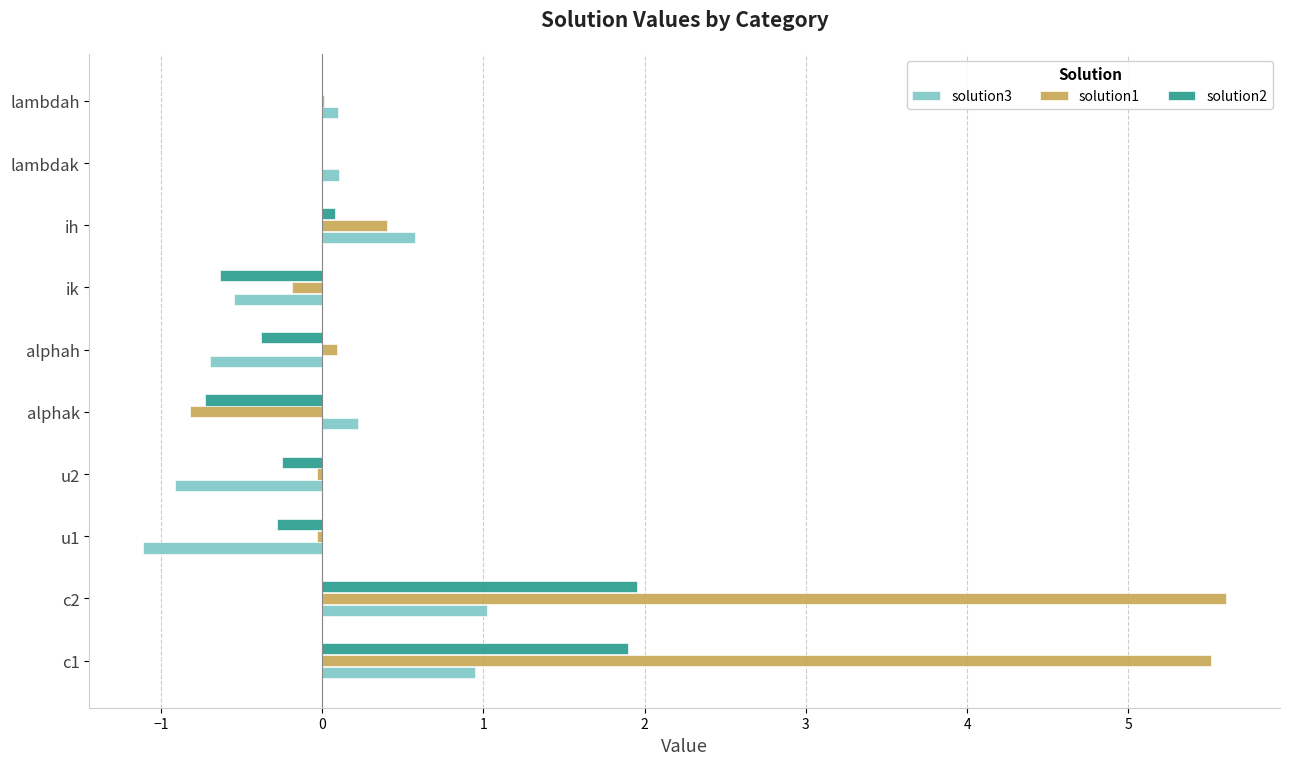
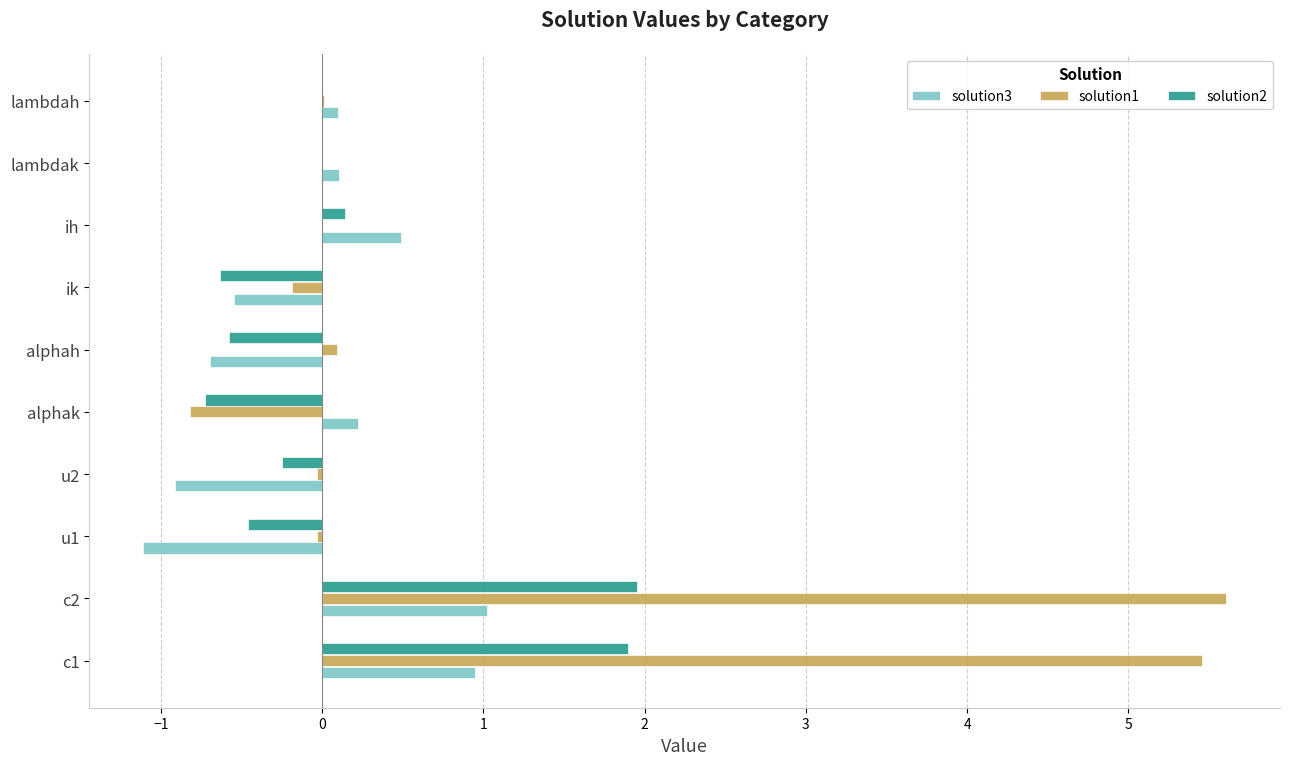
  {
    "solution3": {
      "lambdah": 0.10,
      "lambdak": 0.10,
-     "ih": 0.58,
+     "ih": 0.49,
      "ik": -0.55,
      "alphah": -0.70,
      "alphak": 0.22,
      "u2": -0.92,
      "u1": -1.11,
      "c2": 1.02,
      "c1": 0.95
    },
    "solution1": {
      "lambdak": 0.00,
-     "ih": 0.4,
+     "ih": 0.0,
      "ik": -0.19,
      "alphah": 0.09,
      "alphak": -0.82,
      "u2": -0.03,
      "u1": -0.03,
      "c2": 5.61,
-     "c1": 5.51
+     "c1": 5.45
    },
    "solution2": {
      "lambdah": 0.00,
      "lambdak": 0.00,
-     "ih": 0.08,
+     "ih": 0.14,
      "ik": -0.63,
-     "alphah": -0.38,
+     "alphah": -0.58,
      "alphak": -0.72,
      "u2": -0.25,
-     "u1": -0.28,
+     "u1": -0.46,
      "c2": 1.95,
      "c1": 1.90
    }
  }
